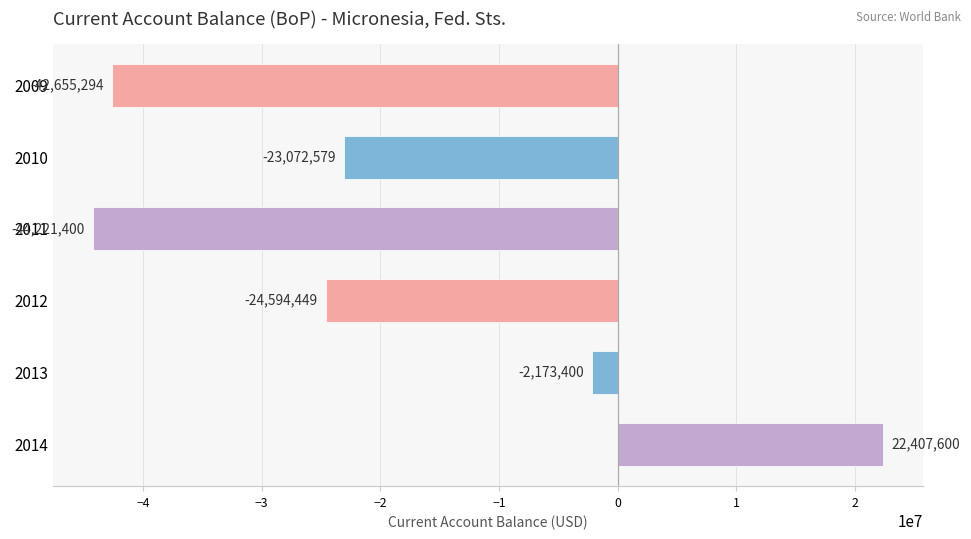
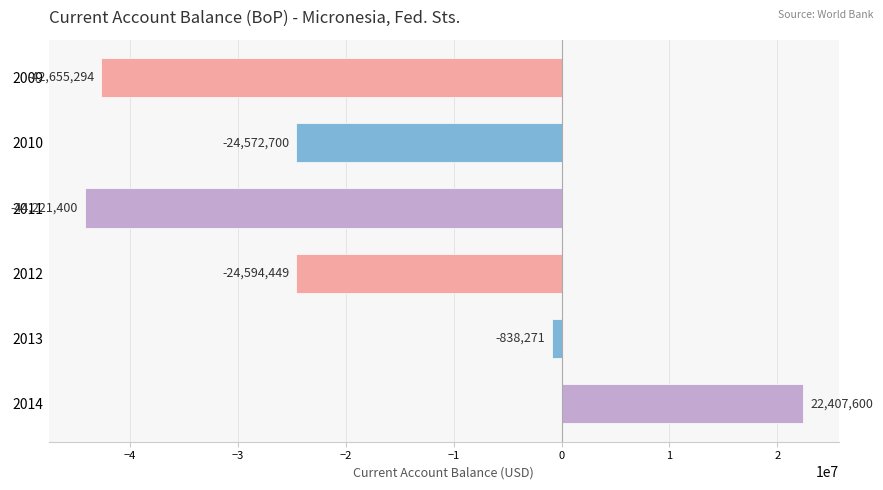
  {
    "2009": "-42,655,294",
-   "2010": "-23,072,579",
+   "2010": "-24,572,700",
    "2011": "-44,221,400",
-   "2013": "-2,173,400",
+   "2013": "-838,271",
    "2014": "22,407,600"
  }
